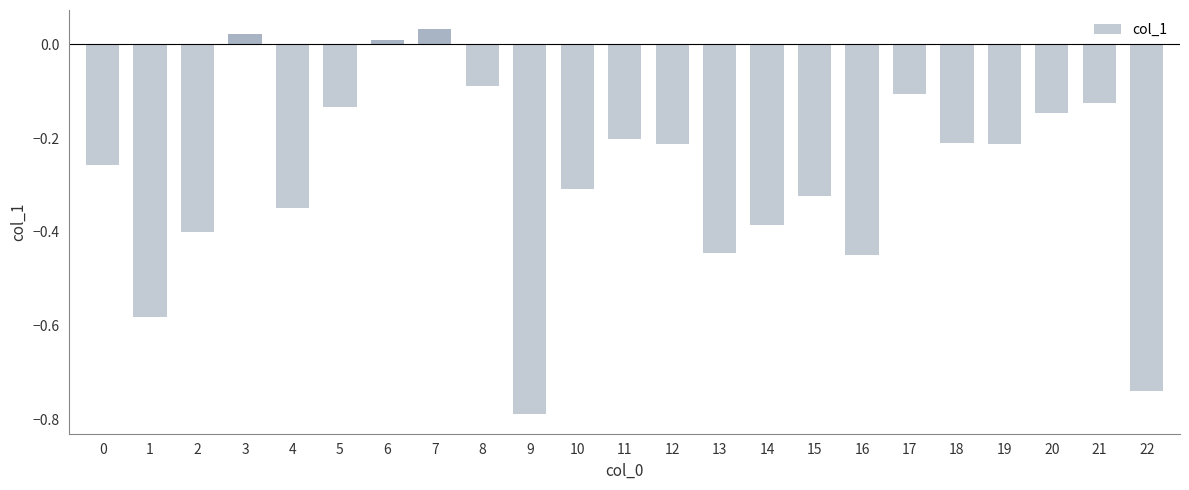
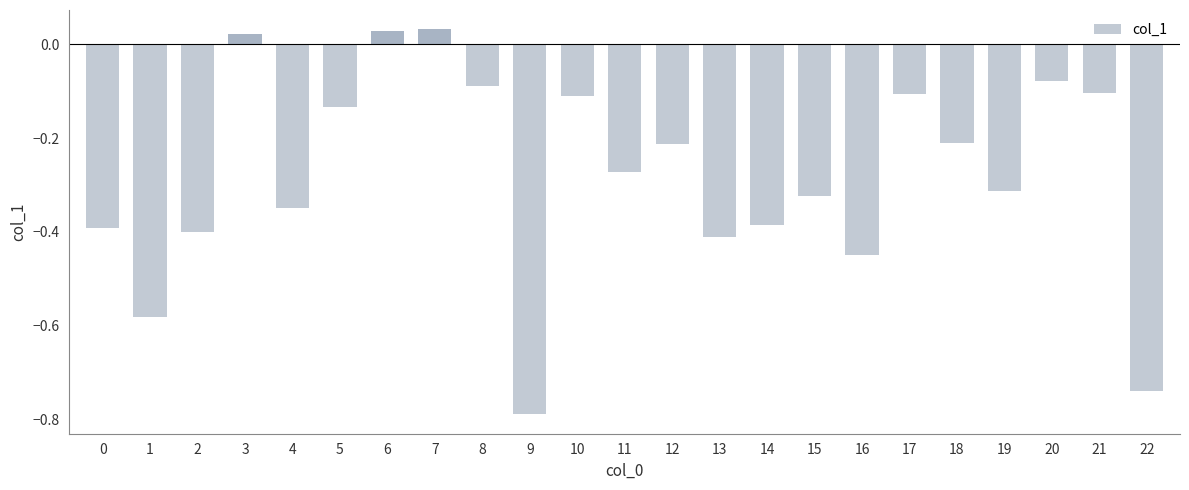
  {
-   "0": -0.26,
+   "0": -0.39,
    "1": -0.58,
    "2": -0.40,
    "3": 0.02,
    "4": -0.35,
    "5": -0.13,
-   "6": 0.01,
+   "6": 0.03,
    "7": 0.03,
    "8": -0.09,
    "9": -0.79,
-   "10": -0.31,
-   "11": -0.20,
+   "10": -0.11,
+   "11": -0.27,
    "12": -0.21,
-   "13": -0.44,
+   "13": -0.41,
    "14": -0.38,
    "15": -0.32,
    "16": -0.45,
    "17": -0.11,
    "18": -0.21,
-   "19": -0.21,
-   "20": -0.15,
-   "21": -0.13,
+   "19": -0.31,
+   "20": -0.08,
+   "21": -0.10,
    "22": -0.74
  }
